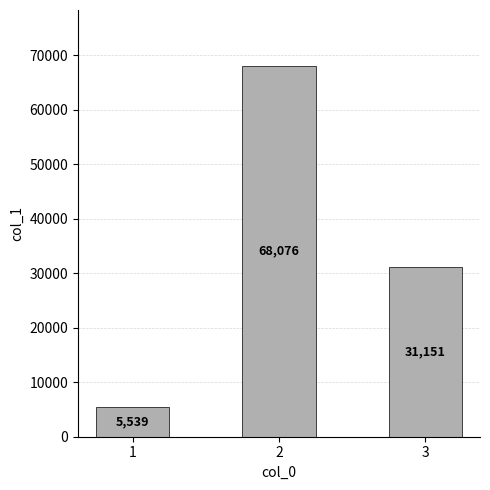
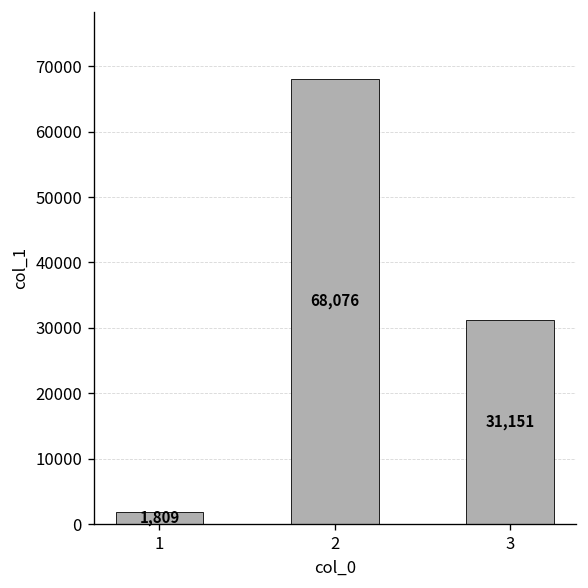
  {
-   "1": "5,539",
+   "1": "1,809",
    "2": "68,076",
    "3": "31,151"
  }
